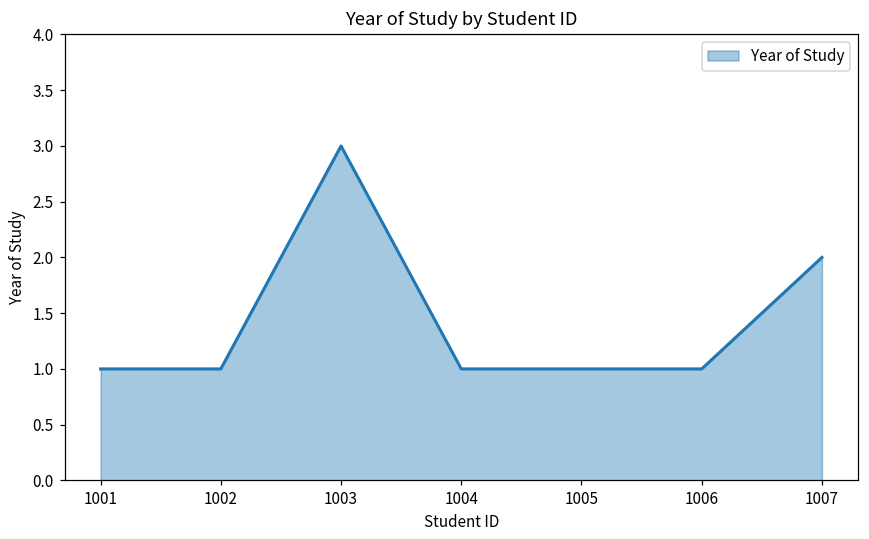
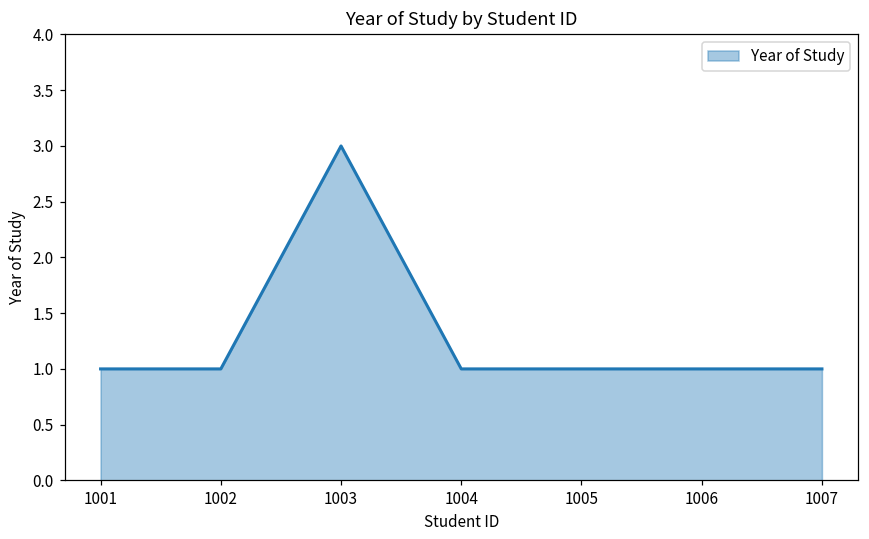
  {
    "1001": 1,
    "1002": 1,
    "1003": 3,
    "1004": 1,
    "1005": 1,
    "1006": 1,
-   "1007": 2
+   "1007": 1
  }
